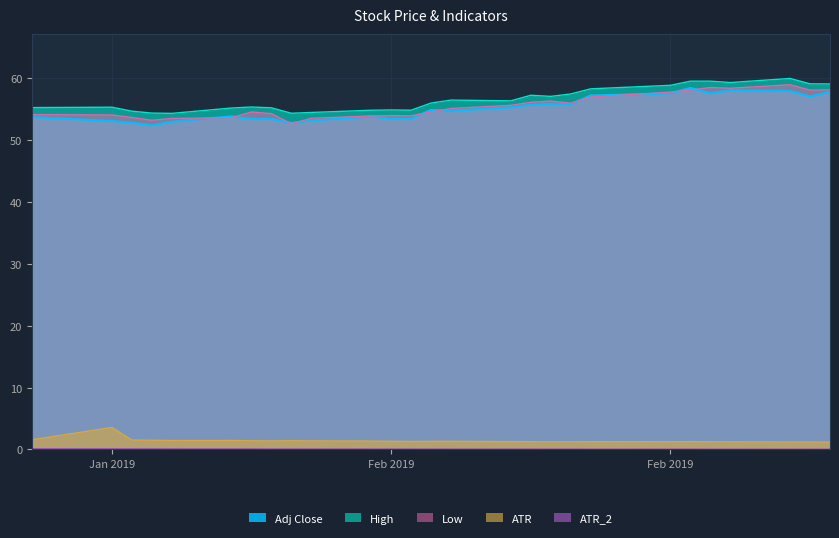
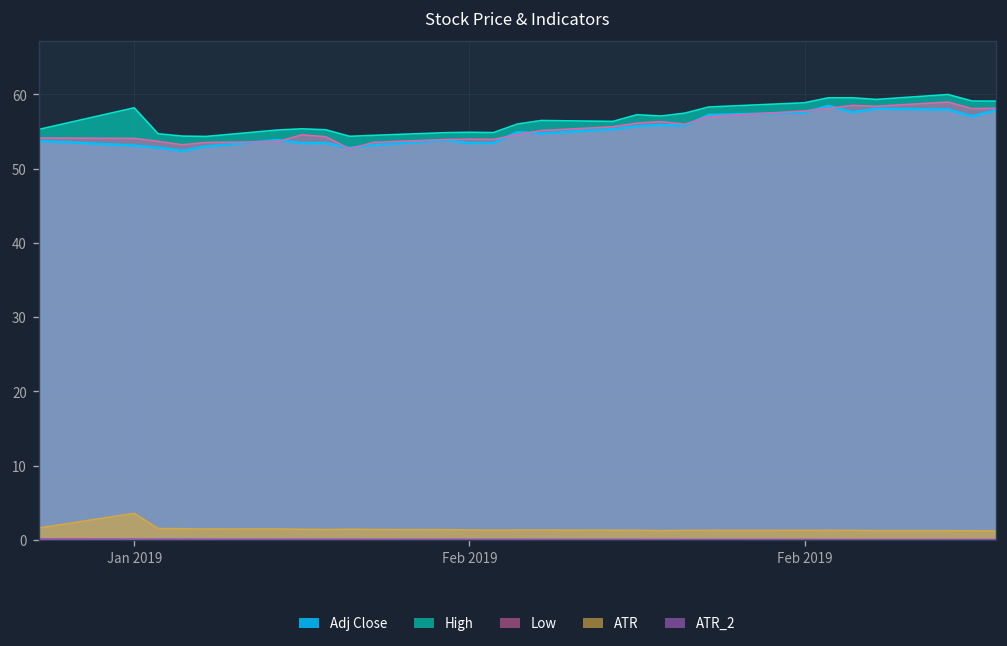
  {
    "Adj Close": {
      "Jan 2019": 53
    },
    "High": {
-     "Jan 2019": 55
+     "Jan 2019": 58
    },
    "ATR": {
      "Jan 2019": 4
    }
  }
